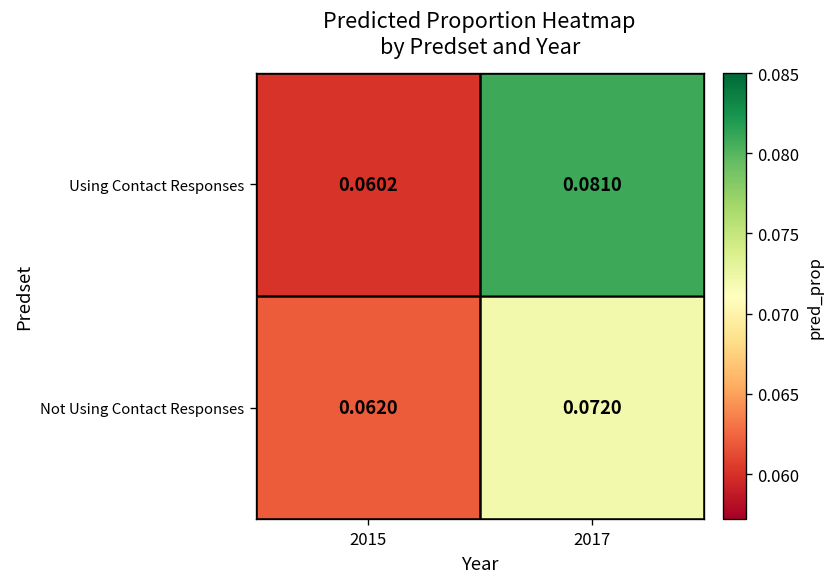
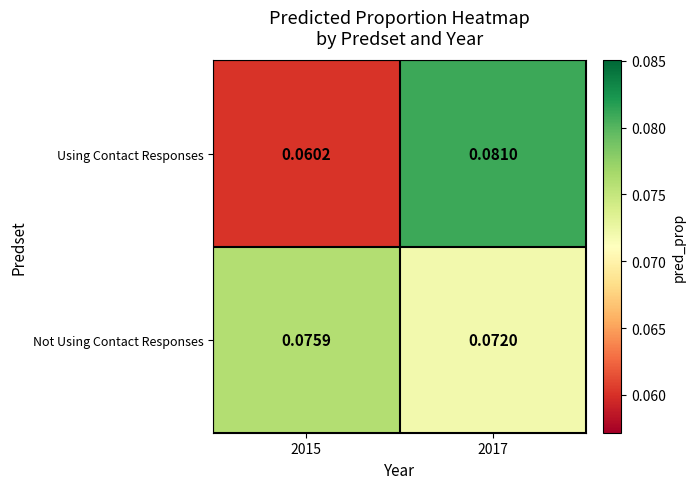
  {
    "Using Contact Responses": {
      "2015": 0.0602,
      "2017": 0.0810
    },
    "Not Using Contact Responses": {
-     "2015": 0.0620,
+     "2015": 0.0759,
      "2017": 0.0720
    }
  }
